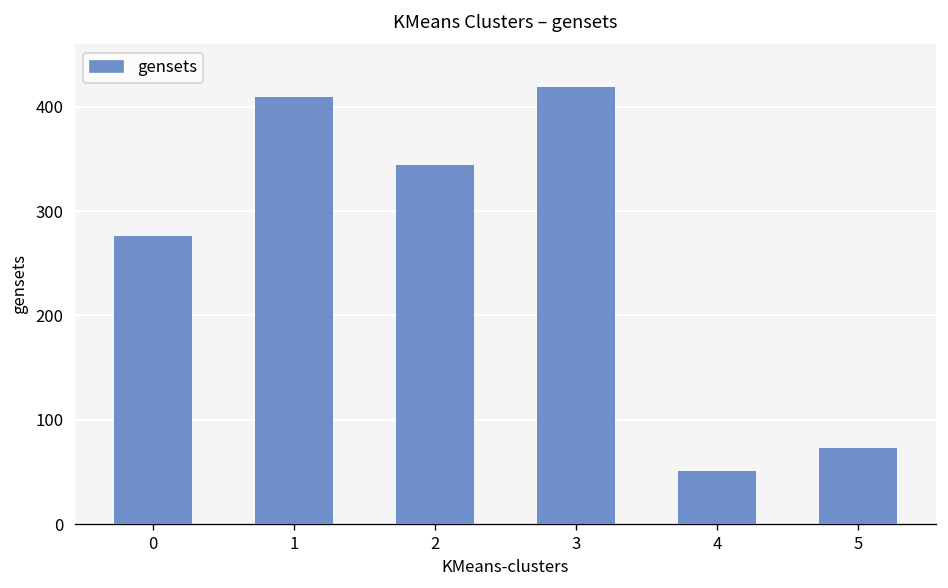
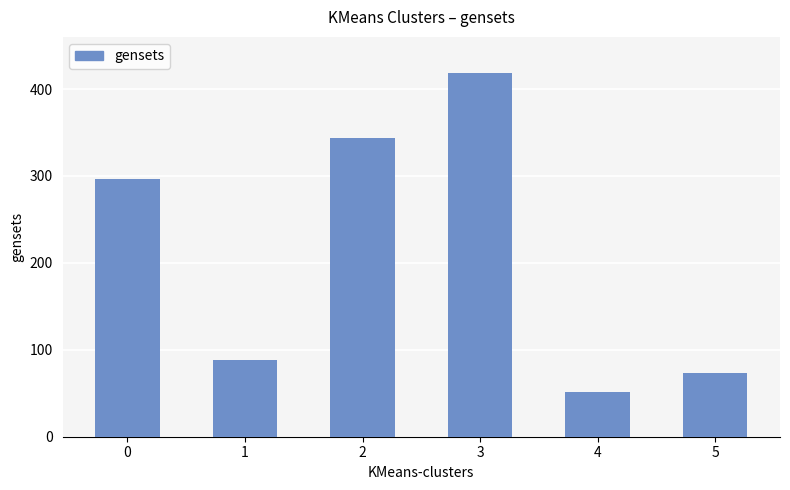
  {
-   "0": 280,
-   "1": 410,
+   "0": 300,
+   "1": 90,
    "2": 340,
    "3": 420,
    "4": 50,
    "5": 70
  }
